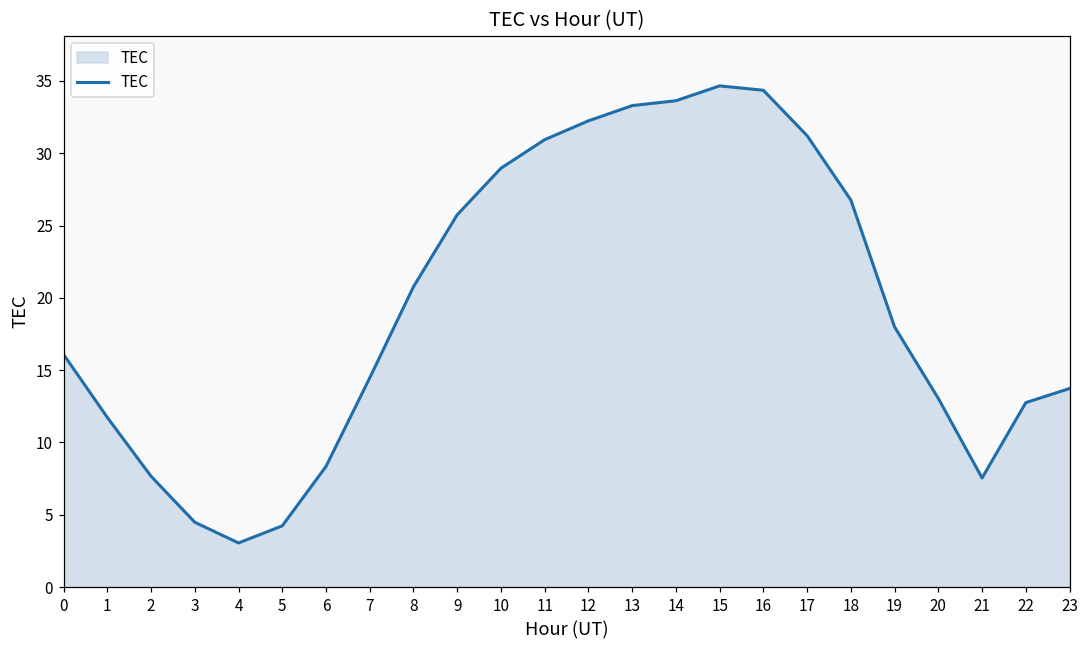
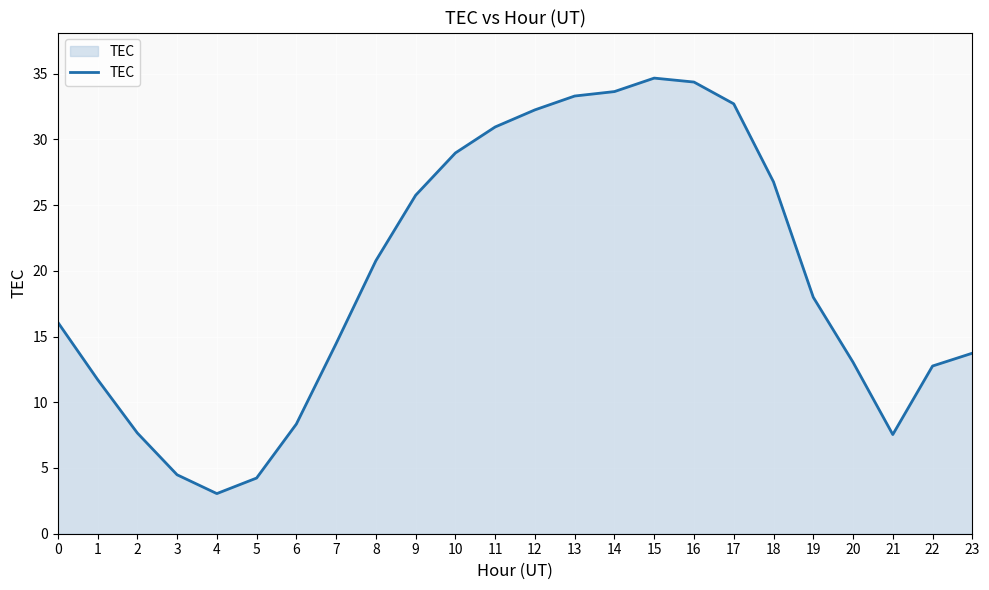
  {
    "0": 16.1,
    "1": 11.7,
    "2": 7.7,
    "3": 4.5,
    "4": 3.1,
    "5": 4.2,
    "6": 8.3,
    "7": 14.5,
    "8": 20.8,
    "9": 25.7,
    "10": 29.0,
    "11": 30.9,
    "12": 32.2,
    "13": 33.3,
    "14": 33.6,
    "15": 34.7,
    "16": 34.4,
-   "17": 31.2,
+   "17": 32.7,
    "18": 26.8,
    "19": 18.0,
    "20": 13.0,
    "21": 7.5,
    "22": 12.8,
    "23": 13.7
  }
